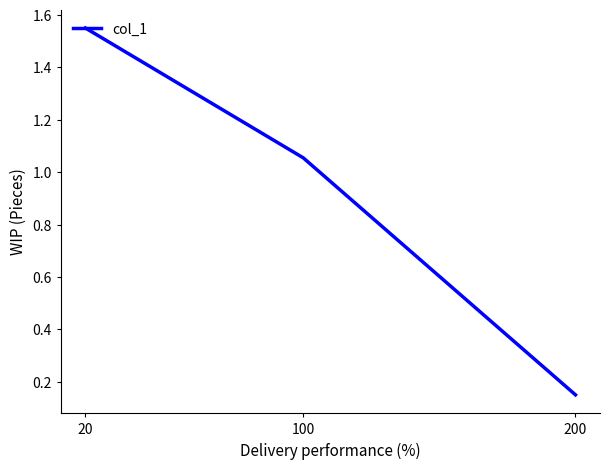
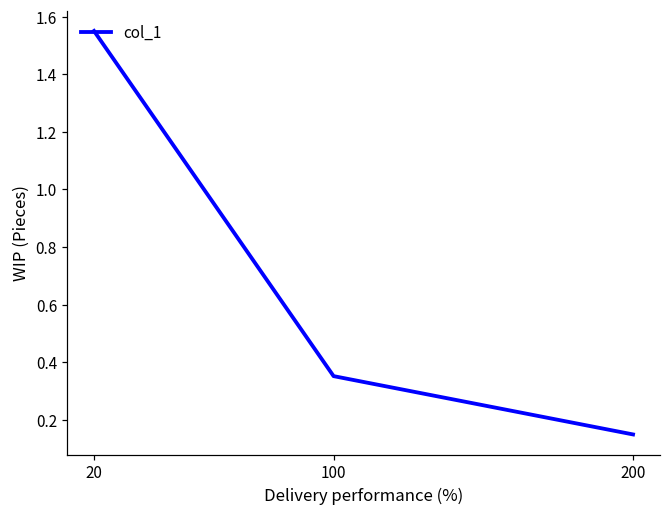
  {
    "20": 1.55,
-   "100": 1.05,
+   "100": 0.35,
    "200": 0.15
  }
